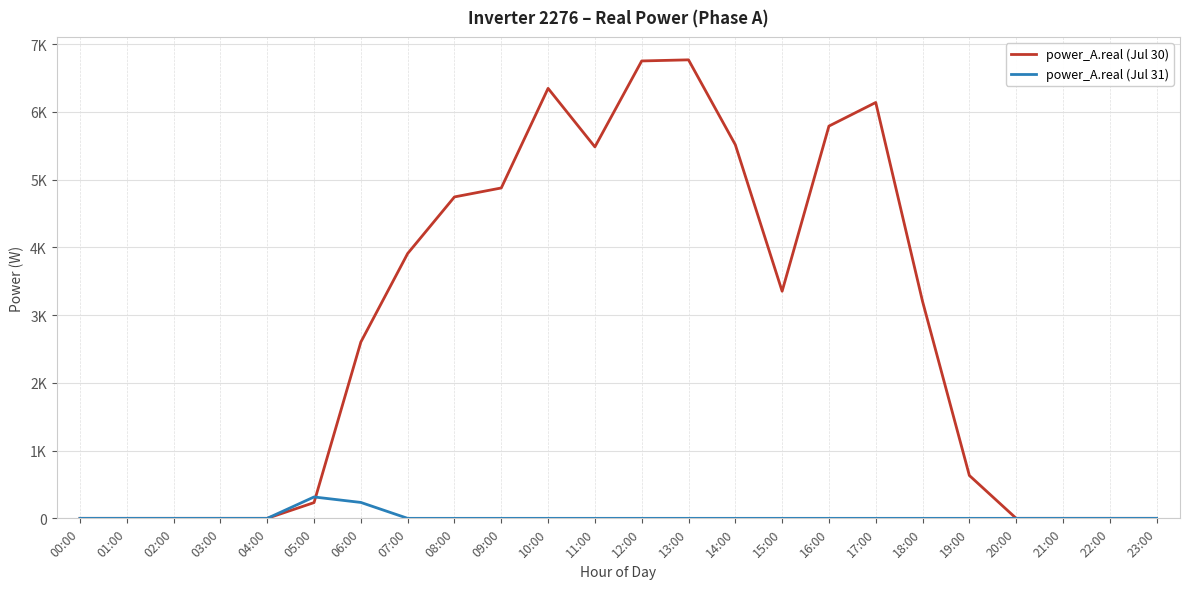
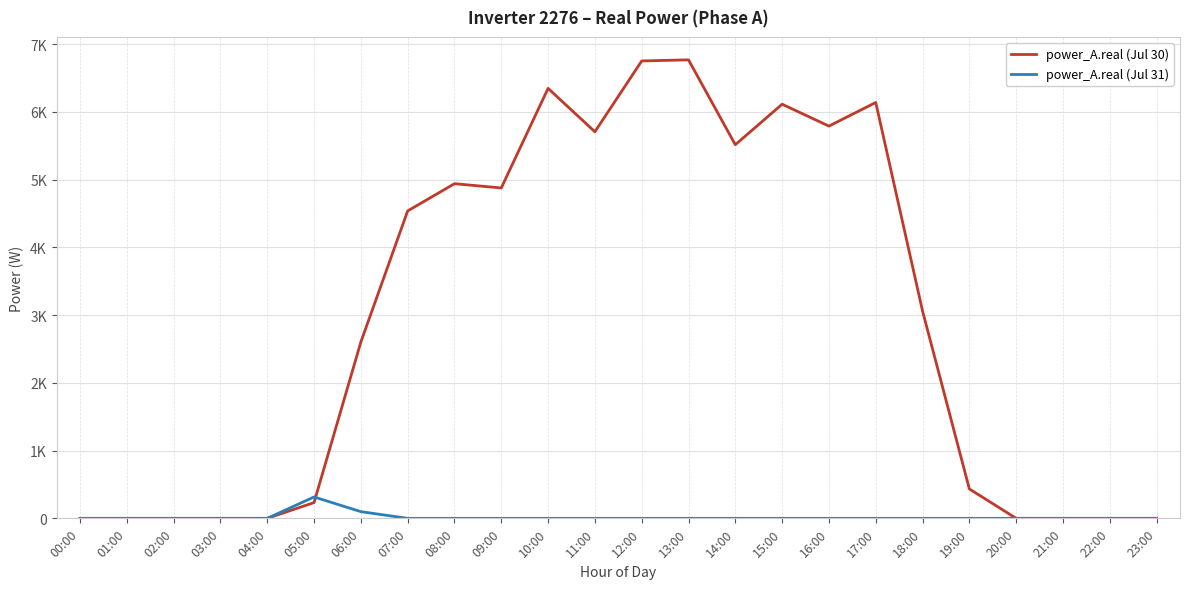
  {
    "power_A.real (Jul 30)": {
      "05:00": 200,
      "06:00": 2600,
-     "07:00": 3900,
-     "08:00": 4700,
+     "07:00": 4500,
+     "08:00": 4900,
      "09:00": 4900,
      "10:00": 6300,
-     "11:00": 5500,
+     "11:00": 5700,
      "12:00": 6800,
      "13:00": 6800,
      "14:00": 5500,
-     "15:00": 3400,
+     "15:00": 6100,
      "16:00": 5800,
      "17:00": 6100,
-     "18:00": 3200,
-     "19:00": 600
+     "18:00": 3100,
+     "19:00": 400
    },
    "power_A.real (Jul 31)": {
      "05:00": 300,
-     "06:00": 200,
+     "06:00": 100,
      "07:00": 0,
      "08:00": 0,
      "09:00": 0,
      "10:00": 0,
      "11:00": 0,
      "12:00": 0,
      "13:00": 0,
      "14:00": 0,
      "15:00": 0,
      "16:00": 0,
      "17:00": 0,
      "18:00": 0,
      "19:00": 0
    }
  }
